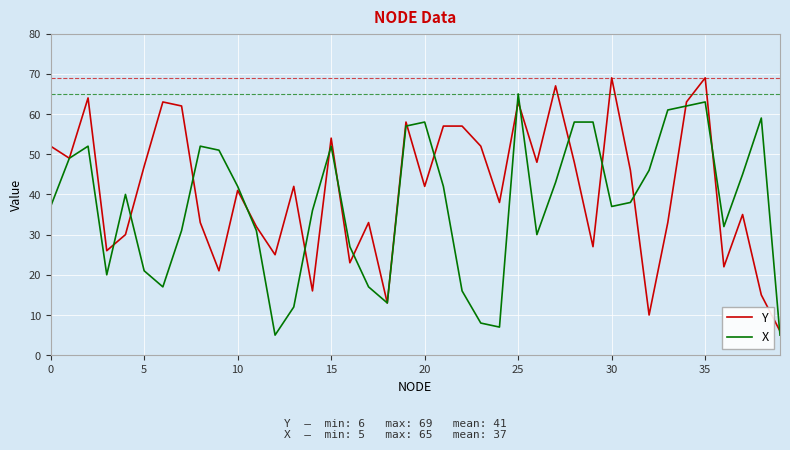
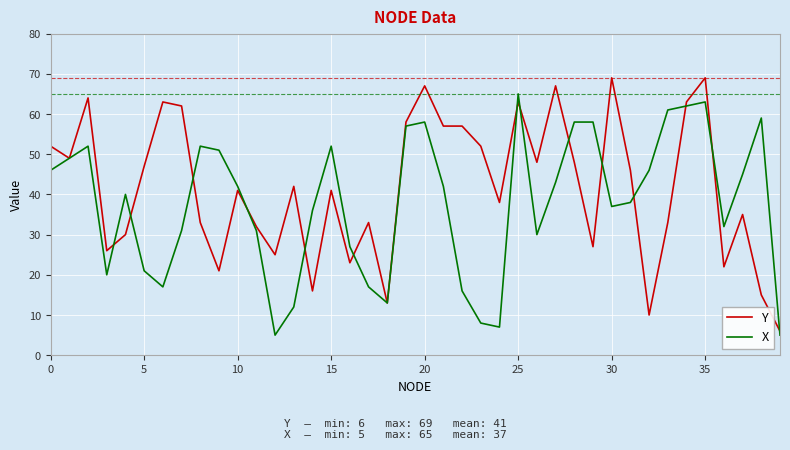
  {
    "Y": {
      "0": 52,
      "5": 47,
      "10": 41,
-     "15": 54,
-     "20": 42,
+     "15": 41,
+     "20": 67,
      "25": 63,
      "30": 69,
      "35": 69
    },
    "X": {
-     "0": 37,
+     "0": 46,
      "5": 21,
      "10": 42,
      "15": 52,
      "20": 58,
      "25": 65,
      "30": 37,
      "35": 63
    }
  }
